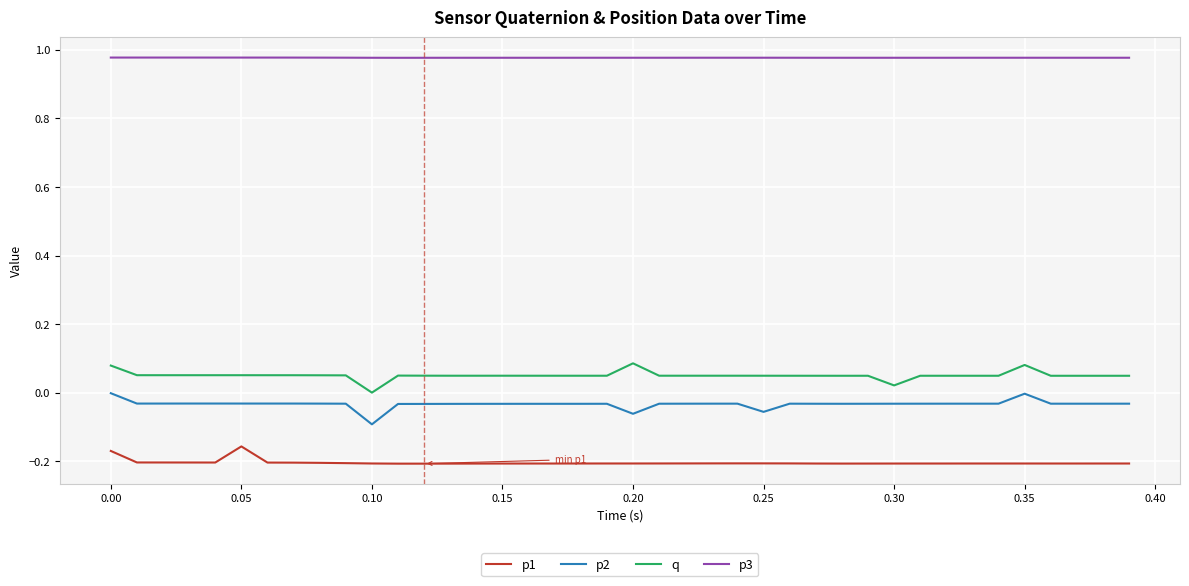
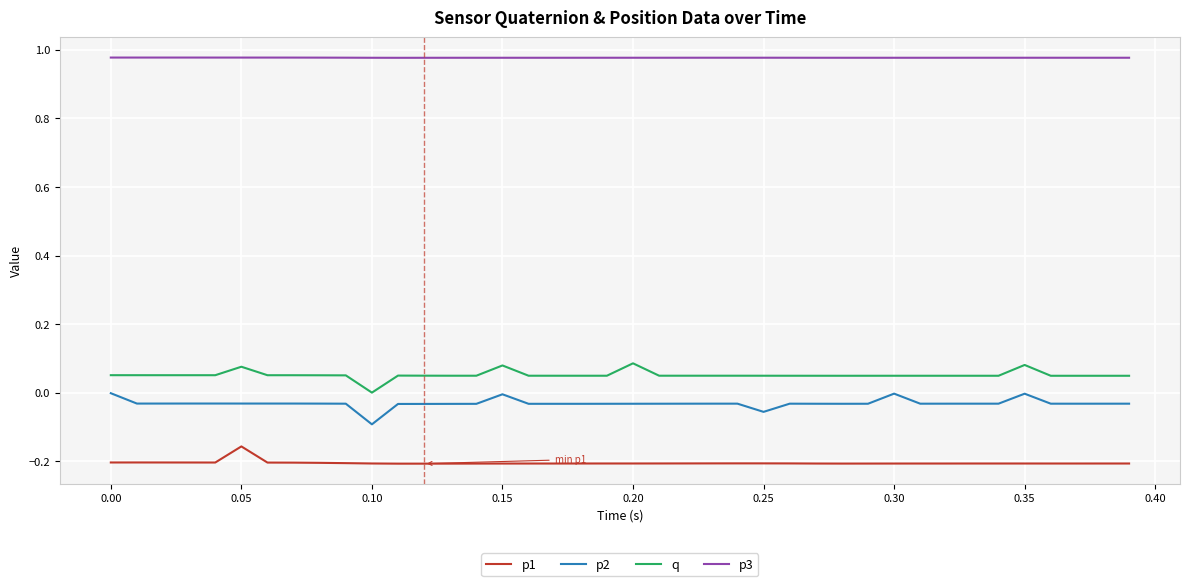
  {
    "p1": {
-     "0.00": -0.17,
+     "0.00": -0.20,
      "0.05": -0.16,
      "0.10": -0.21,
      "0.15": -0.21,
      "0.20": -0.21,
      "0.25": -0.21,
      "0.30": -0.21,
      "0.35": -0.21
    },
    "p2": {
      "0.00": 0.00,
      "0.05": -0.03,
      "0.10": -0.09,
-     "0.15": -0.03,
-     "0.20": -0.06,
+     "0.15": 0.00,
+     "0.20": -0.03,
      "0.25": -0.06,
-     "0.30": -0.03,
+     "0.30": 0.00,
      "0.35": 0.00
    },
    "q": {
-     "0.00": 0.08,
-     "0.05": 0.05,
+     "0.00": 0.05,
+     "0.05": 0.08,
      "0.10": 0.00,
-     "0.15": 0.05,
+     "0.15": 0.08,
      "0.20": 0.09,
      "0.25": 0.05,
-     "0.30": 0.02,
+     "0.30": 0.05,
      "0.35": 0.08
    },
    "p3": {
      "0.00": 0.98,
      "0.05": 0.98,
      "0.10": 0.98,
      "0.15": 0.98,
      "0.20": 0.98,
      "0.25": 0.98,
      "0.30": 0.98,
      "0.35": 0.98
    }
  }
